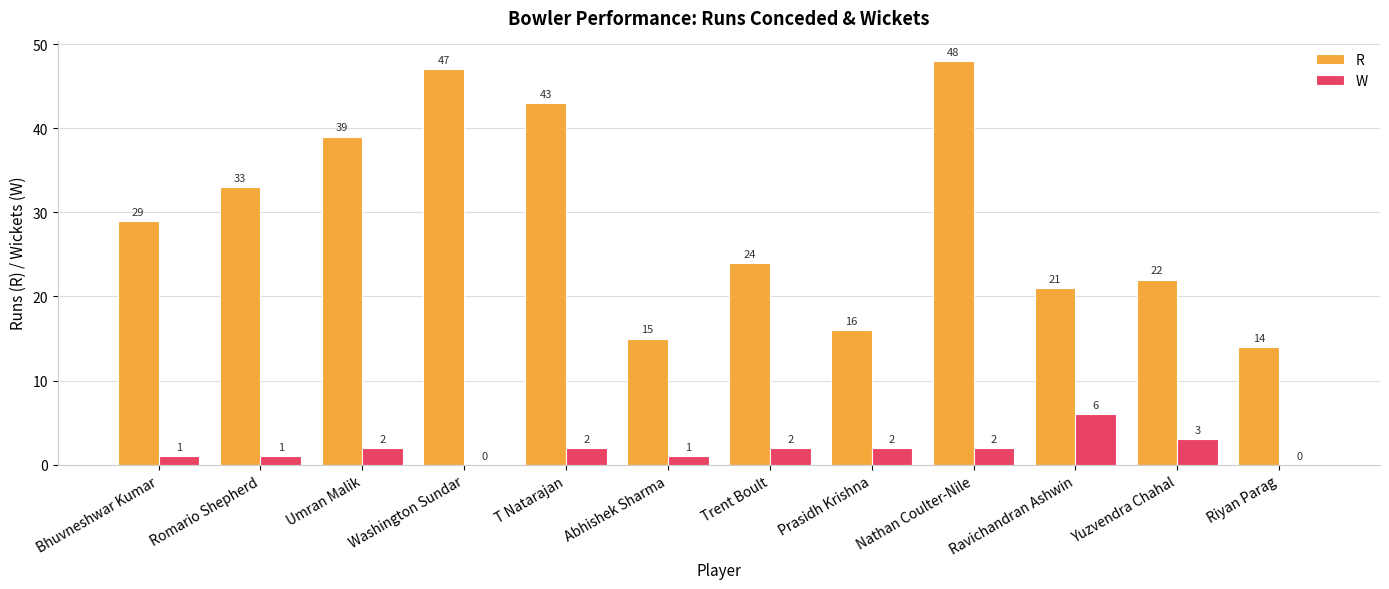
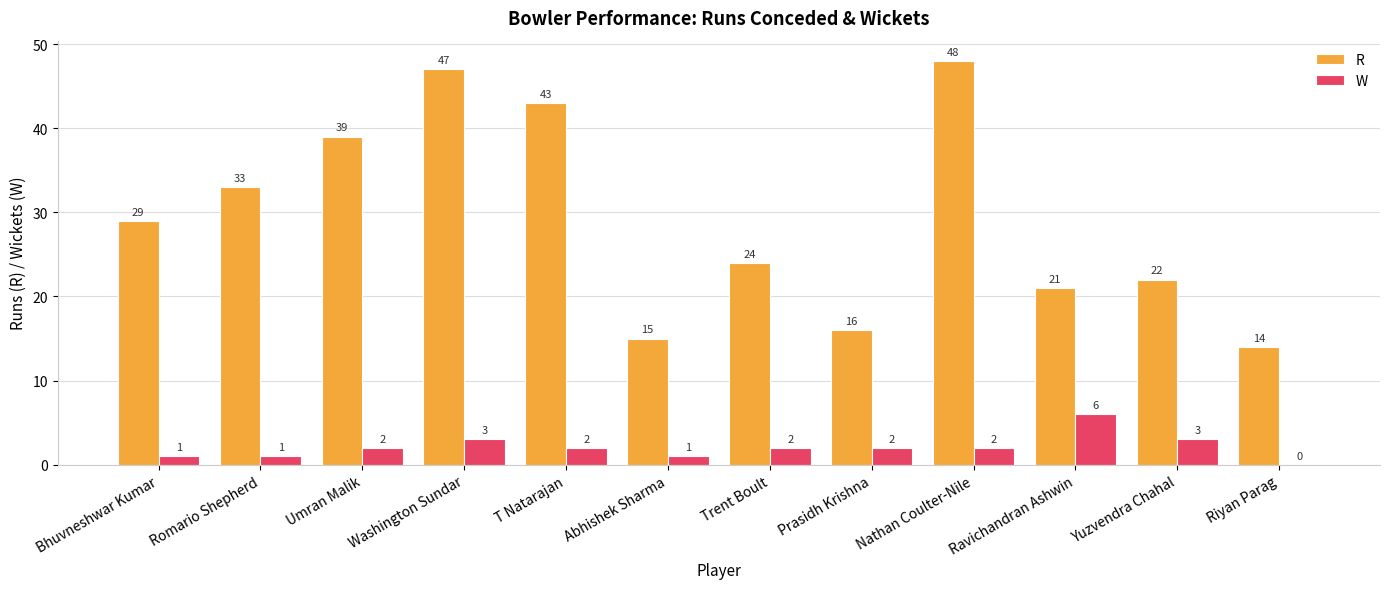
  {
    "R": {
      "Bhuvneshwar Kumar": 29,
      "Romario Shepherd": 33,
      "Umran Malik": 39,
      "Washington Sundar": 47,
      "T Natarajan": 43,
      "Abhishek Sharma": 15,
      "Trent Boult": 24,
      "Prasidh Krishna": 16,
      "Nathan Coulter-Nile": 48,
      "Ravichandran Ashwin": 21,
      "Yuzvendra Chahal": 22,
      "Riyan Parag": 14
    },
    "W": {
      "Bhuvneshwar Kumar": 1,
      "Romario Shepherd": 1,
      "Umran Malik": 2,
-     "Washington Sundar": 0,
+     "Washington Sundar": 3,
      "T Natarajan": 2,
      "Abhishek Sharma": 1,
      "Trent Boult": 2,
      "Prasidh Krishna": 2,
      "Nathan Coulter-Nile": 2,
      "Ravichandran Ashwin": 6,
      "Yuzvendra Chahal": 3,
      "Riyan Parag": 0
    }
  }
